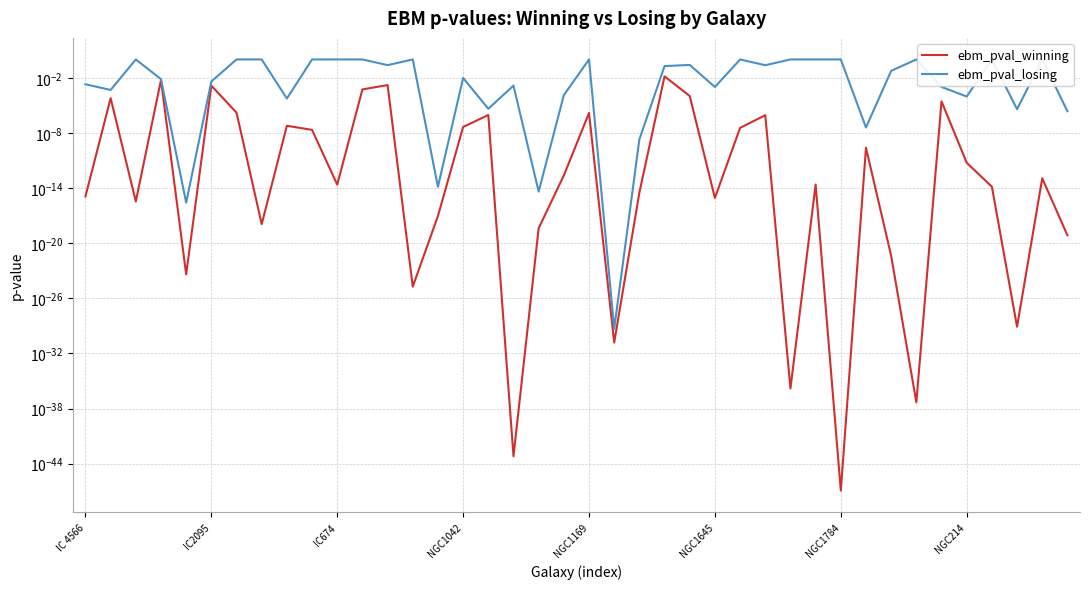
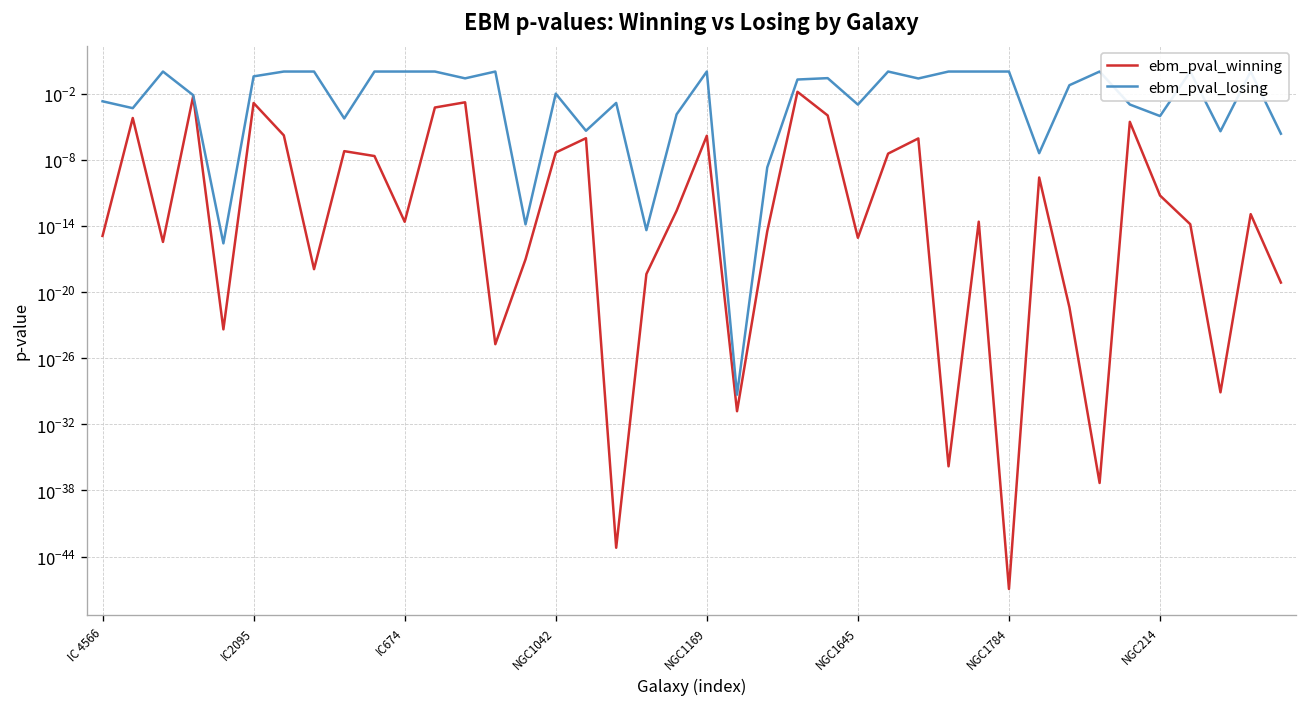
  {
    "ebm_pval_winning": {
      "IC 4566": 0.000000000000,
      "IC2095": 0.001,
      "IC674": 0.000000000000,
      "NGC1042": 0.0000000,
      "NGC1169": 0.000001,
      "NGC1645": 0.000000000000,
      "NGC1784": 0.000000000000,
      "NGC214": 0.00000000001
    },
    "ebm_pval_losing": {
      "IC 4566": 0.002,
-     "IC2095": 0.00,
+     "IC2095": 0.4,
      "IC674": 1,
      "NGC1042": 0.01,
      "NGC1169": 1,
      "NGC1645": 0.001,
      "NGC1784": 1,
      "NGC214": 0.0001
    }
  }
